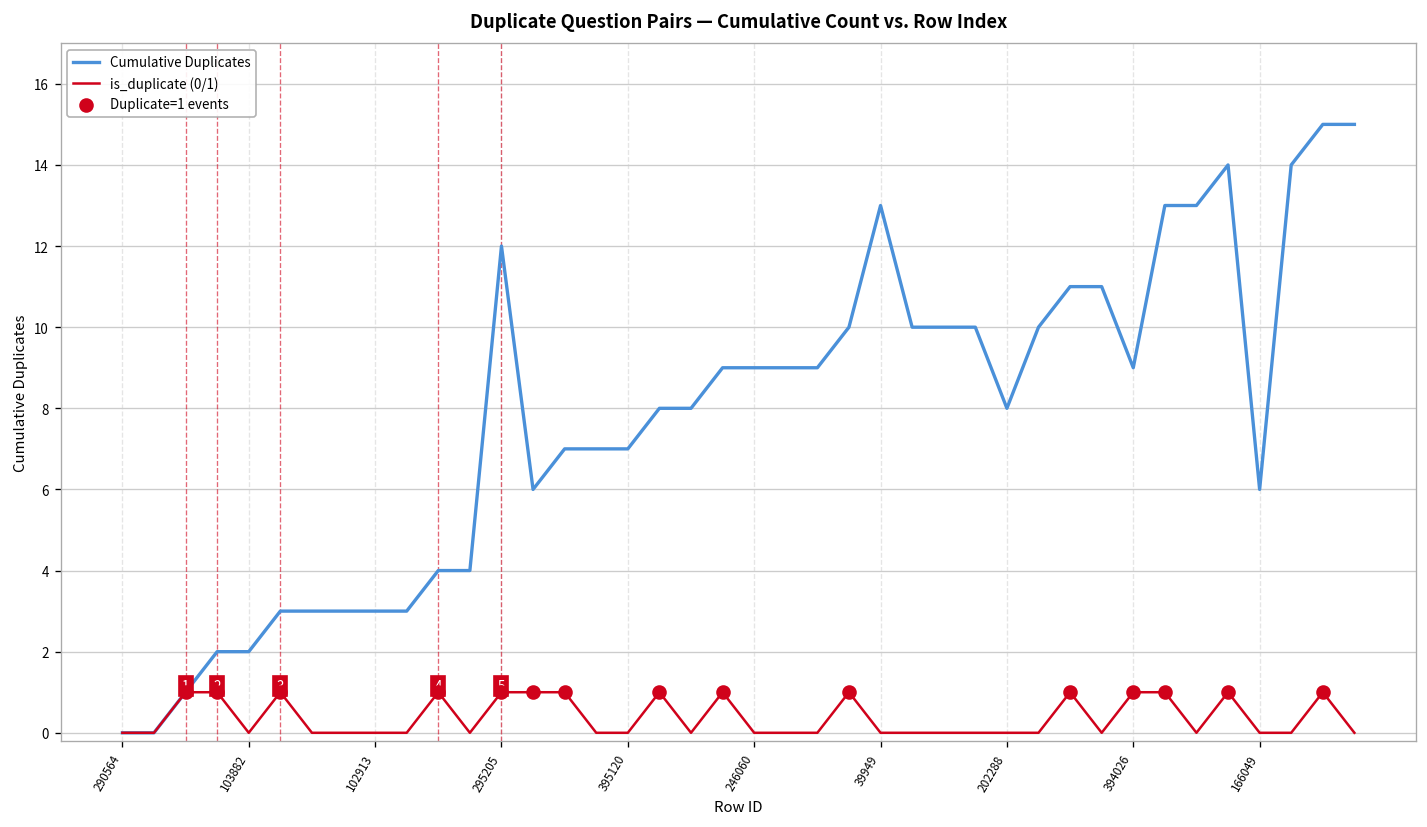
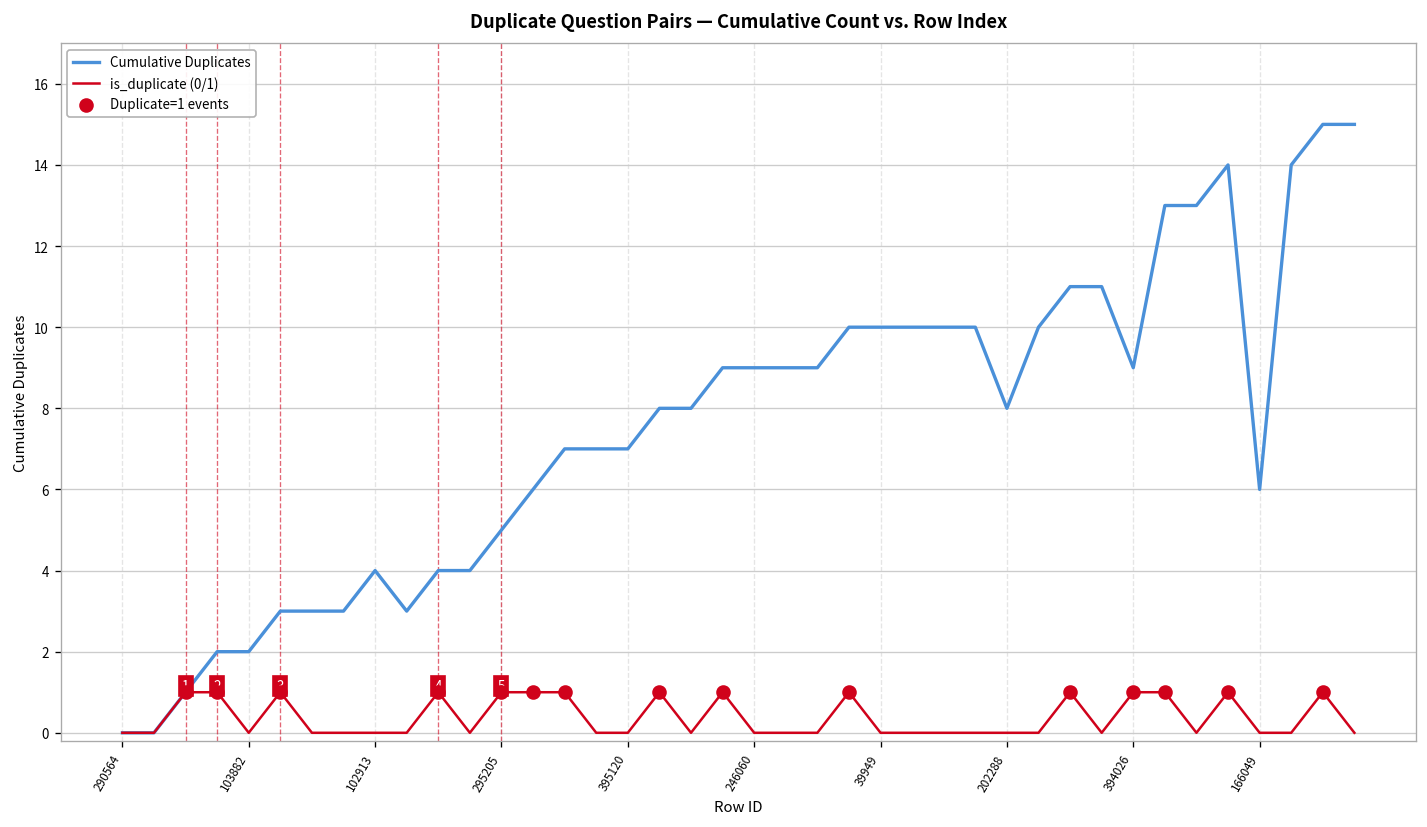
  {
    "Cumulative Duplicates": {
-     "102913": 3,
-     "295205": 12,
+     "102913": 4,
+     "295205": 5,
      "395120": 7,
      "246060": 9,
-     "39949": 13,
+     "39949": 10,
      "202288": 8,
      "394026": 9,
      "166049": 6
    }
  }
